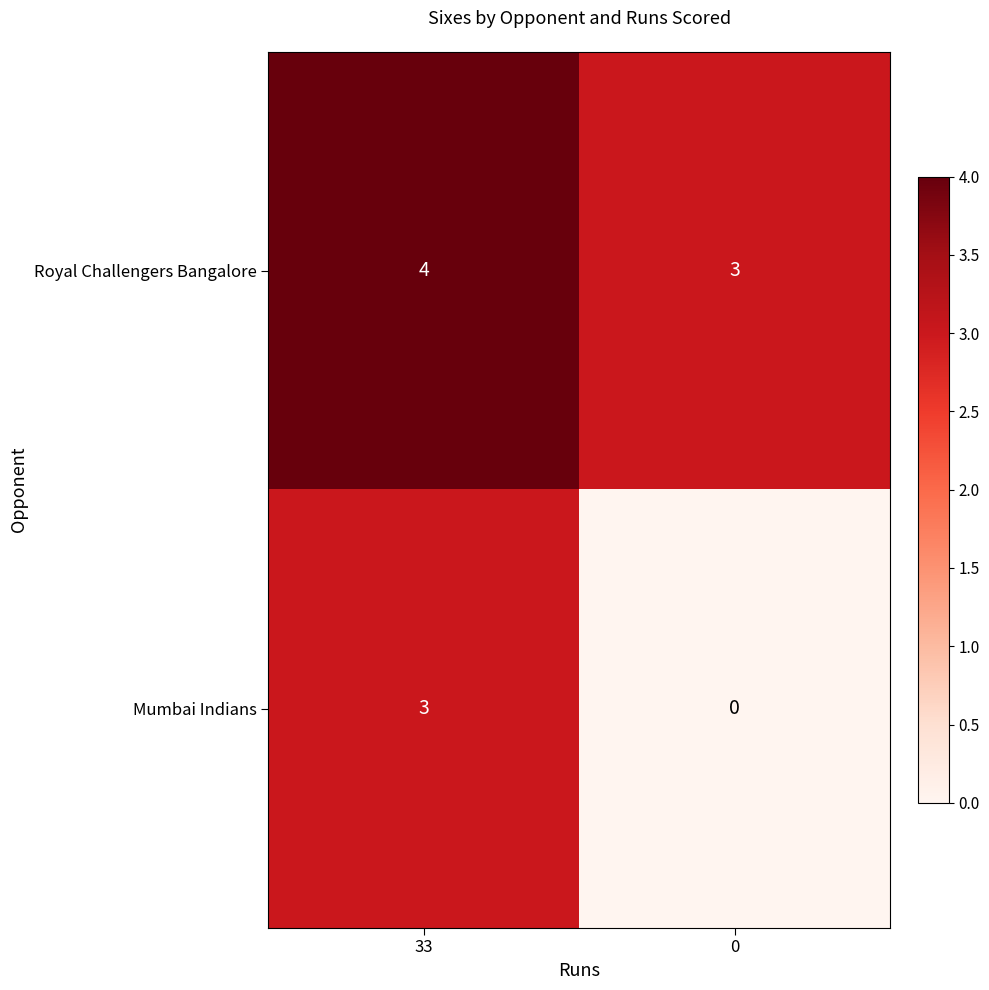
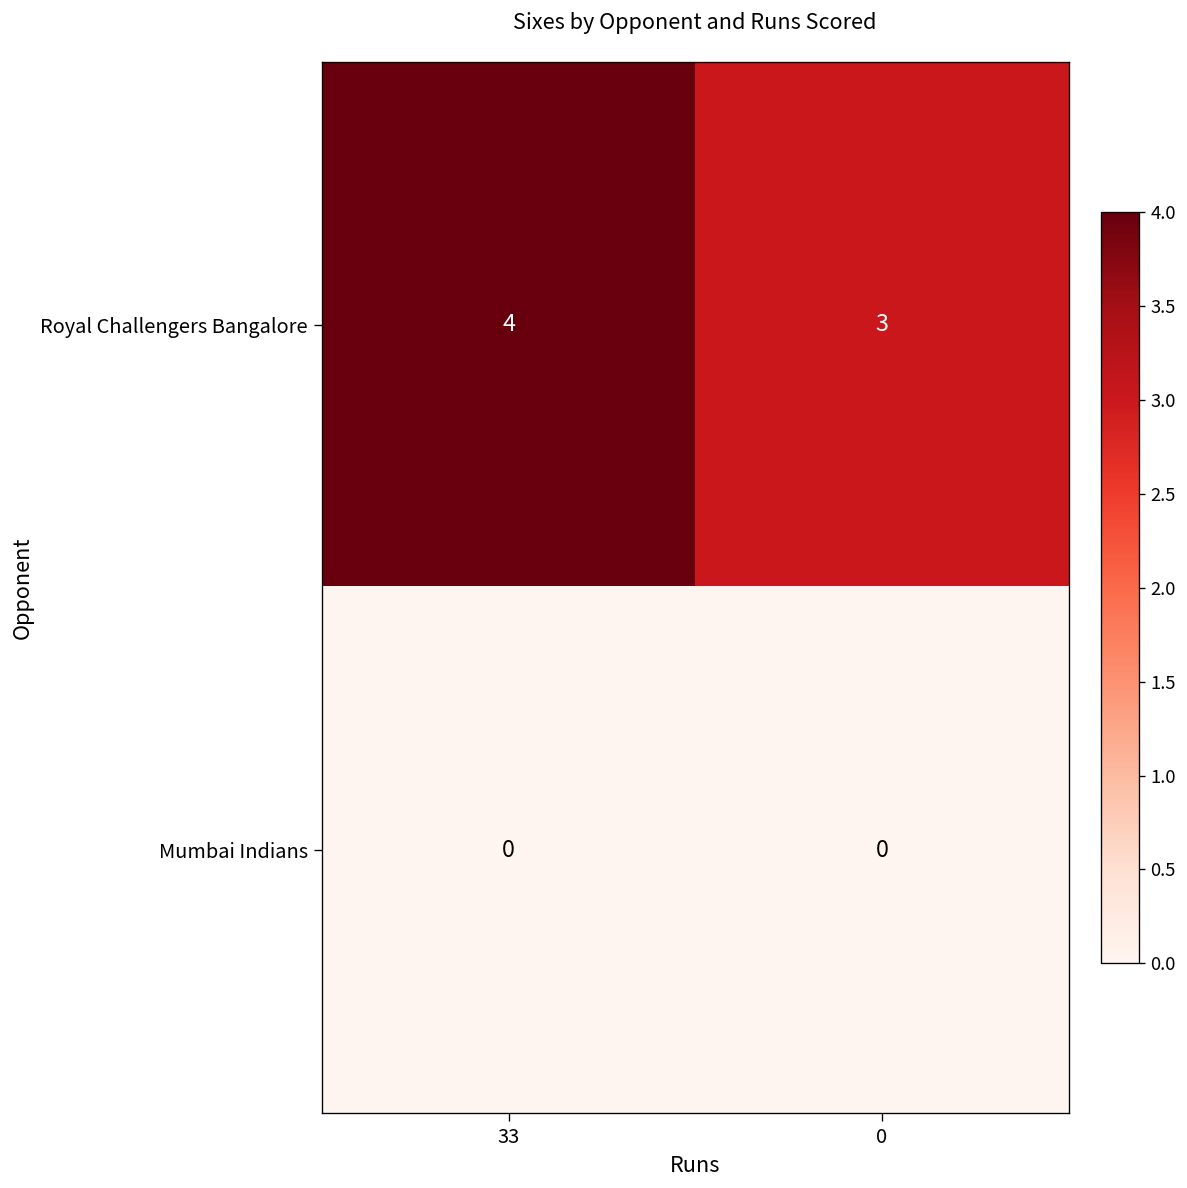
  {
    "Royal Challengers Bangalore": {
      "33": 4,
      "0": 3
    },
    "Mumbai Indians": {
-     "33": 3,
+     "33": 0,
      "0": 0
    }
  }
